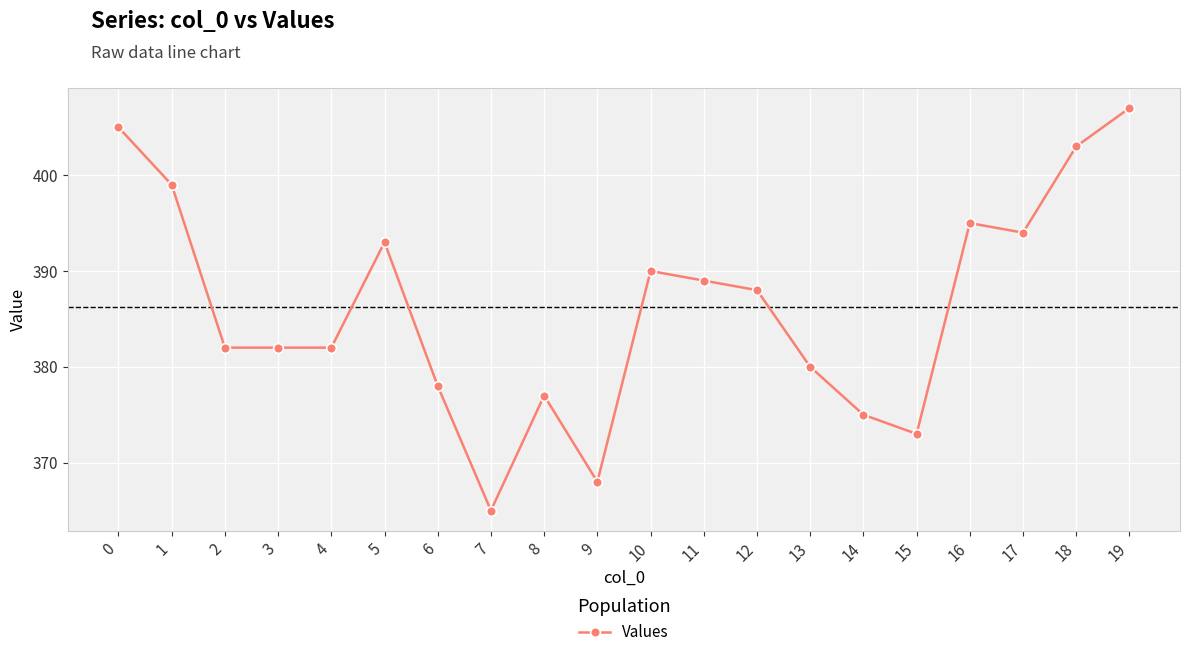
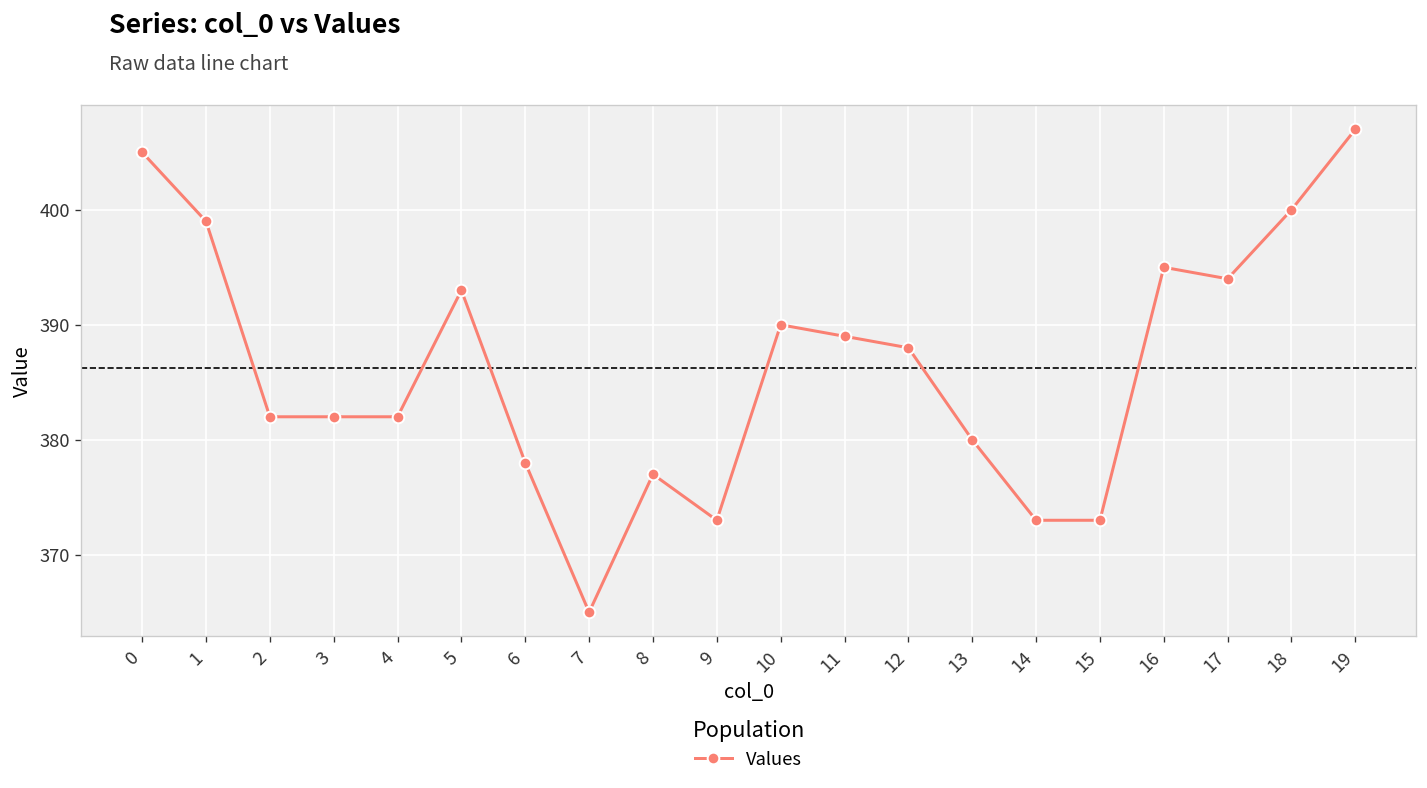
  {
    "0": 405,
    "1": 399,
    "2": 382,
    "3": 382,
    "4": 382,
    "5": 393,
    "6": 378,
    "7": 365,
    "8": 377,
-   "9": 368,
+   "9": 373,
    "10": 390,
    "11": 389,
    "12": 388,
    "13": 380,
-   "14": 375,
+   "14": 373,
    "15": 373,
    "16": 395,
    "17": 394,
-   "18": 403,
+   "18": 400,
    "19": 407
  }
